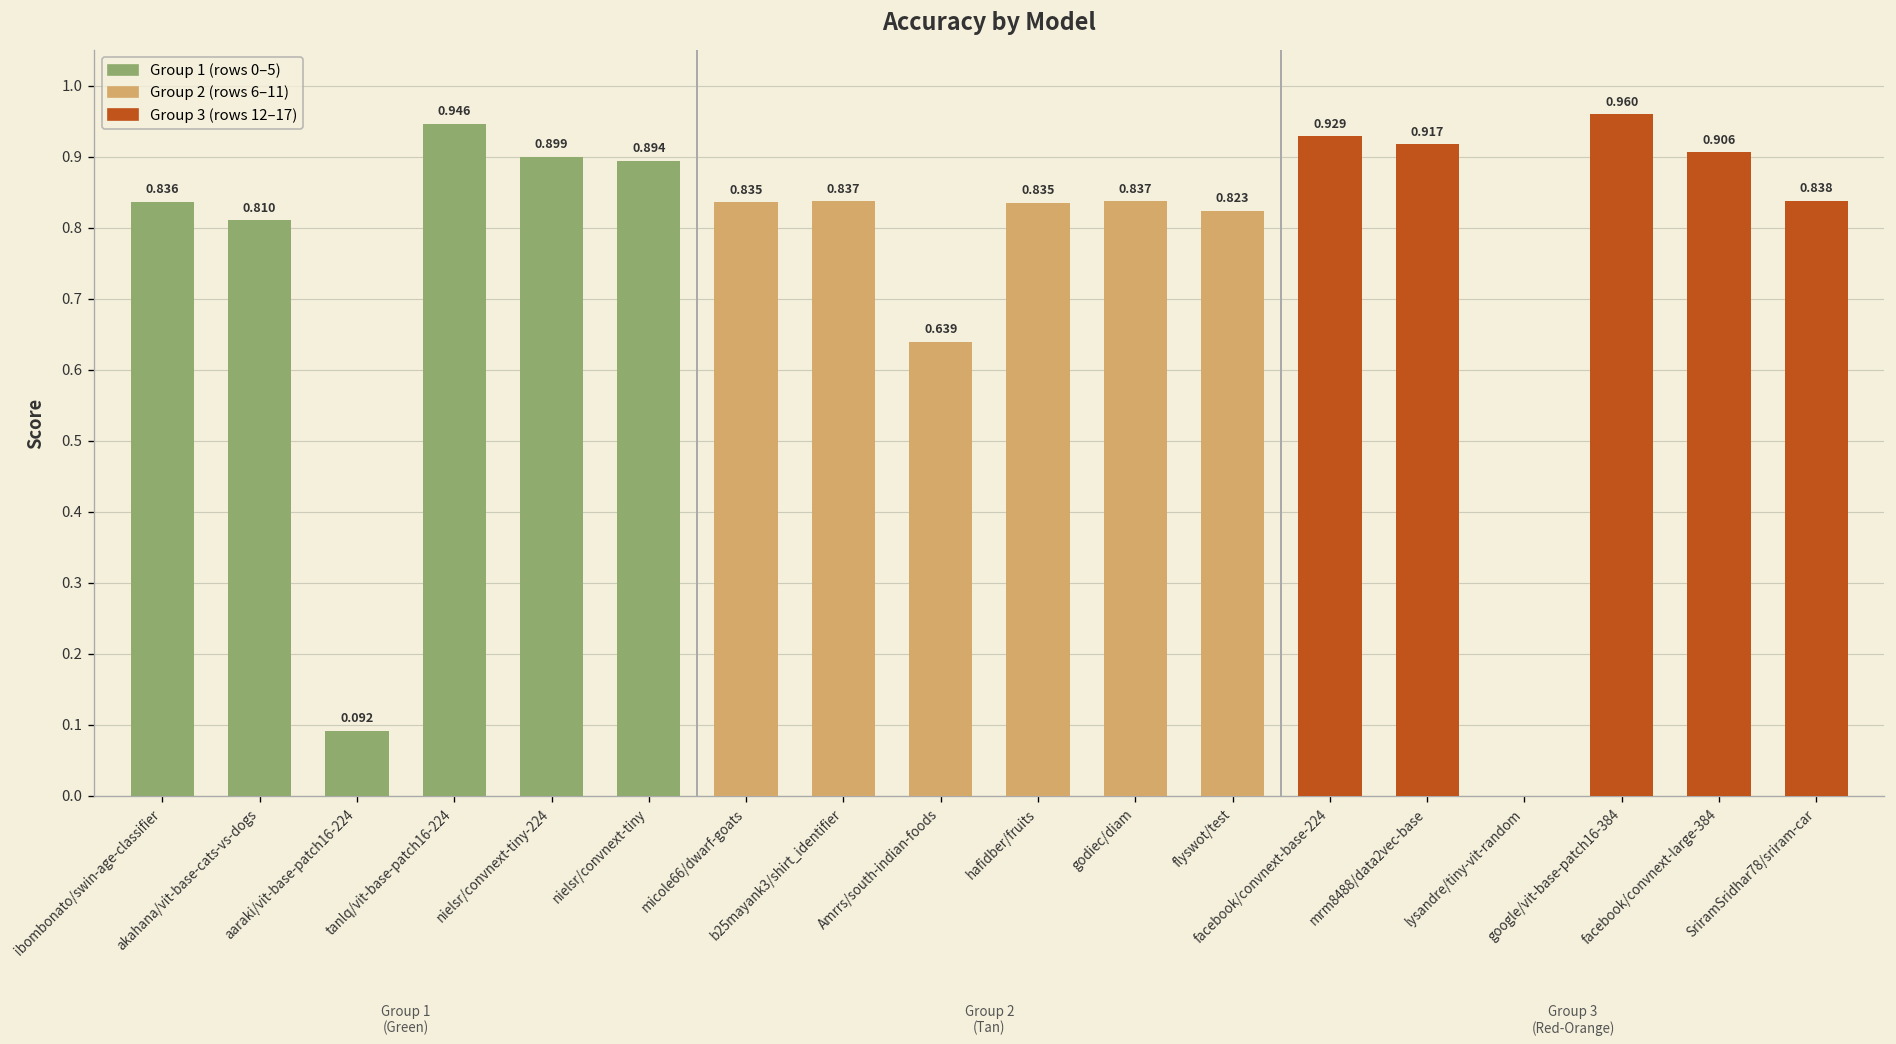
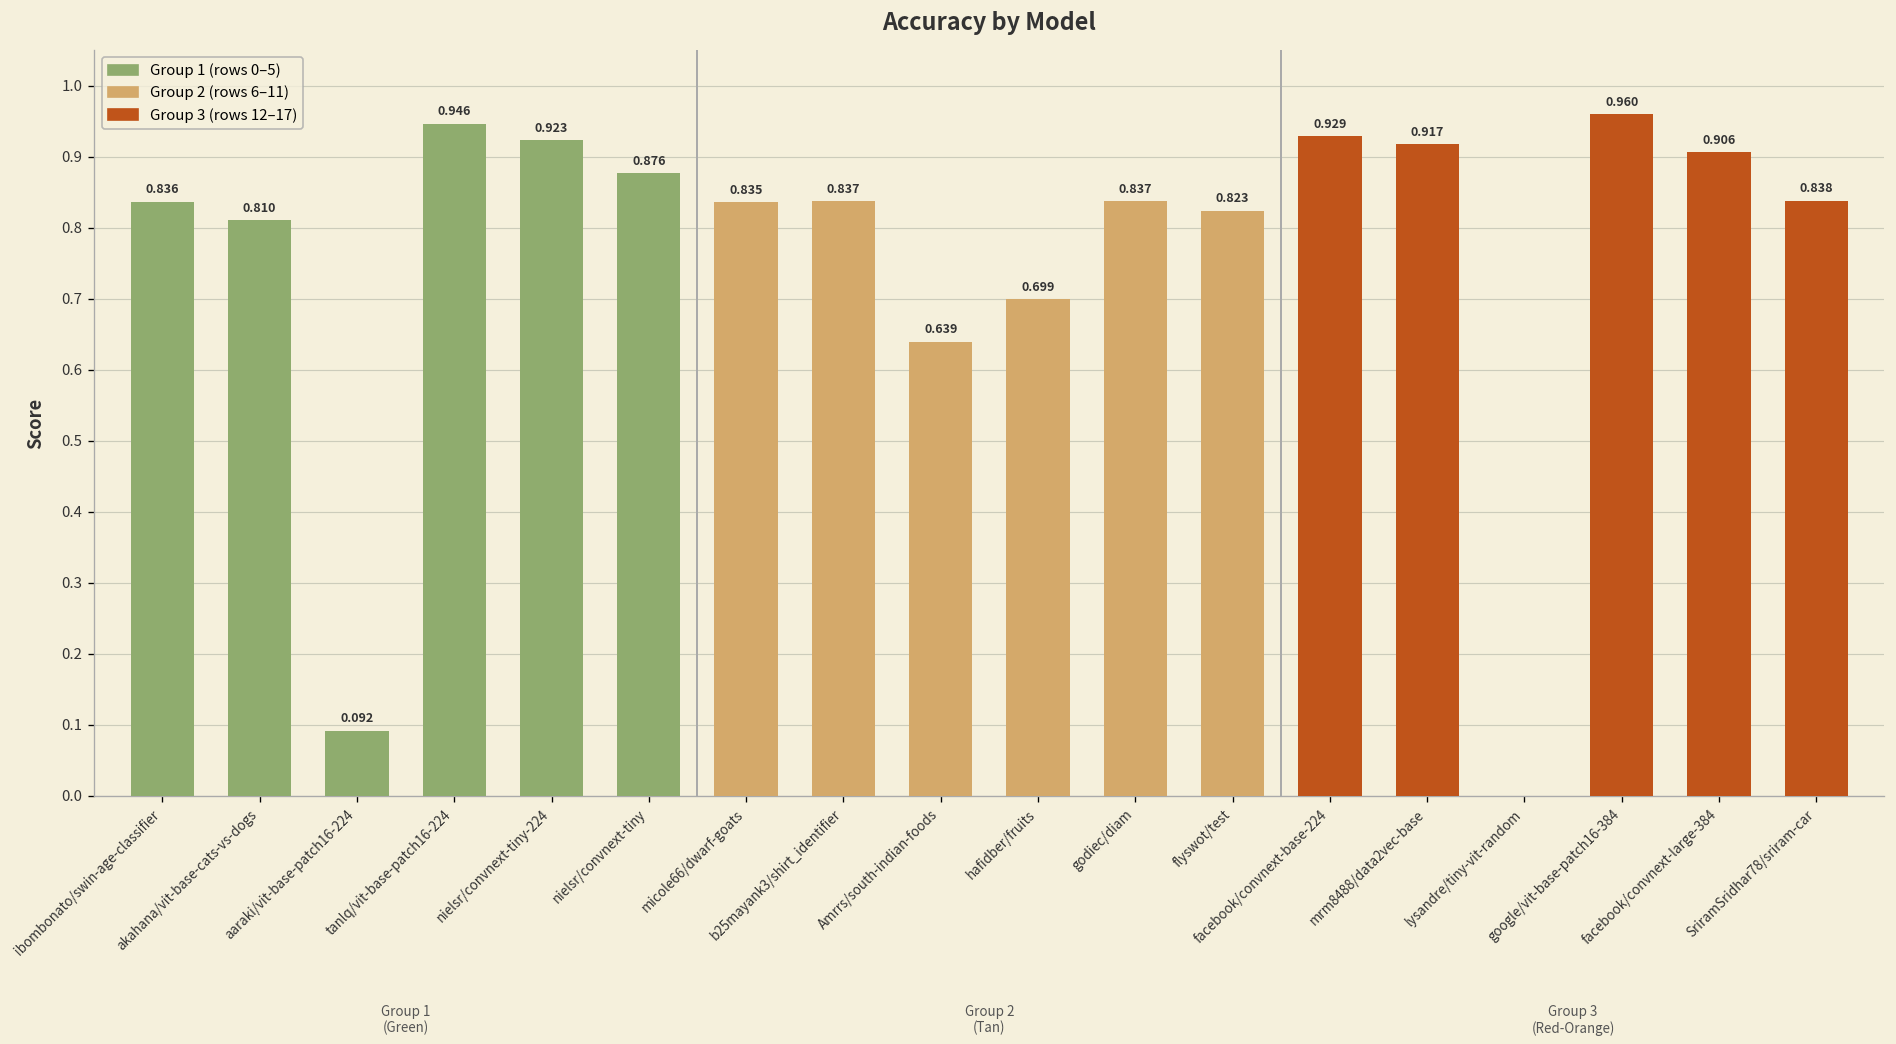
  {
    "ibombonato/swin-age-classifier": 0.836,
    "akahana/vit-base-cats-vs-dogs": 0.810,
    "aaraki/vit-base-patch16-224": 0.092,
    "tanlq/vit-base-patch16-224": 0.946,
-   "nielsr/convnext-tiny-224": 0.899,
-   "nielsr/convnext-tiny": 0.894,
+   "nielsr/convnext-tiny-224": 0.923,
+   "nielsr/convnext-tiny": 0.876,
    "micole66/dwarf-goats": 0.835,
    "b25mayank3/shirt_identifier": 0.837,
    "Amrrs/south-indian-foods": 0.639,
-   "hafidber/fruits": 0.835,
+   "hafidber/fruits": 0.699,
    "godiec/diam": 0.837,
    "flyswot/test": 0.823,
    "facebook/convnext-base-224": 0.929,
    "mrm8488/data2vec-base": 0.917,
    "google/vit-base-patch16-384": 0.960,
    "facebook/convnext-large-384": 0.906,
    "SriramSridhar78/sriram-car": 0.838
  }
